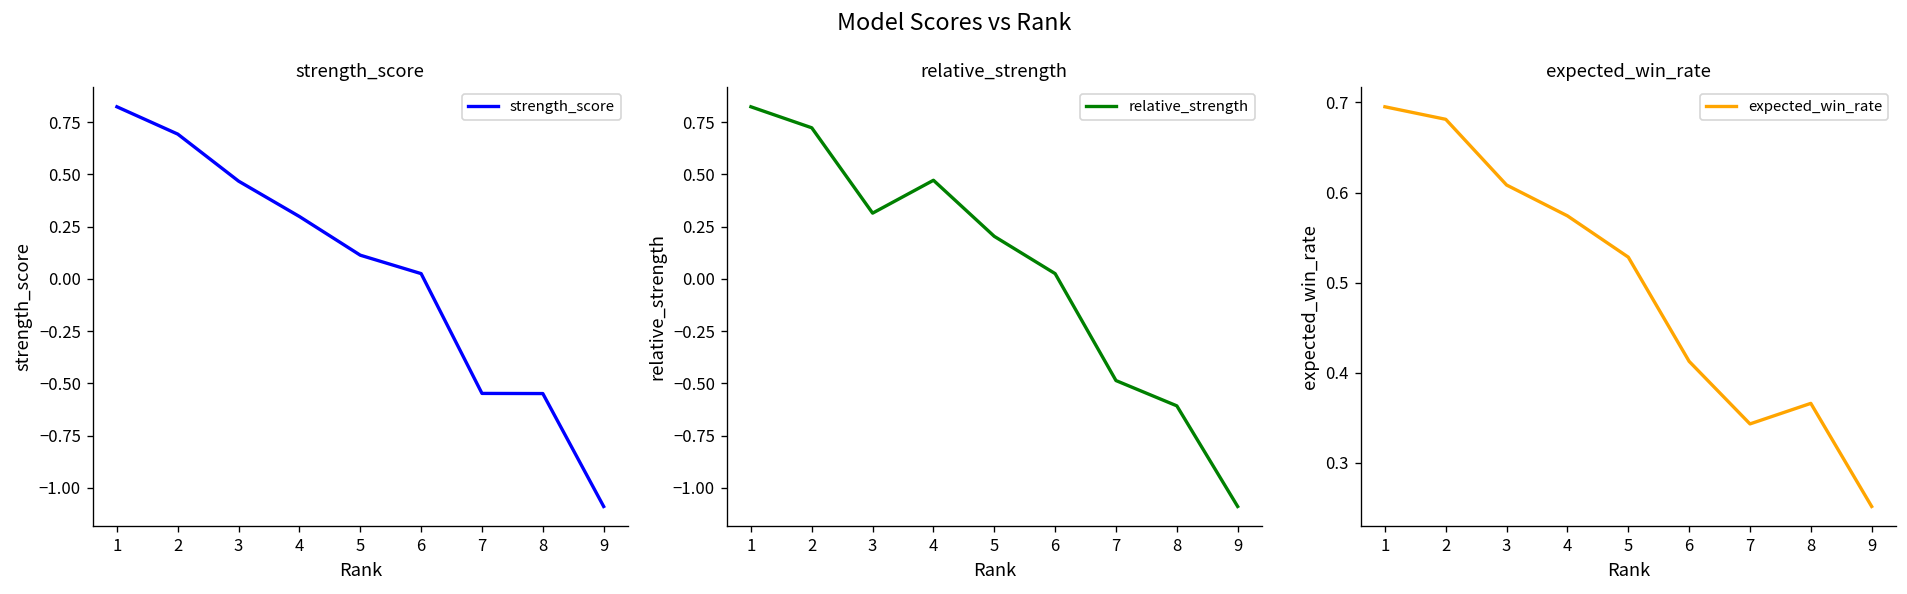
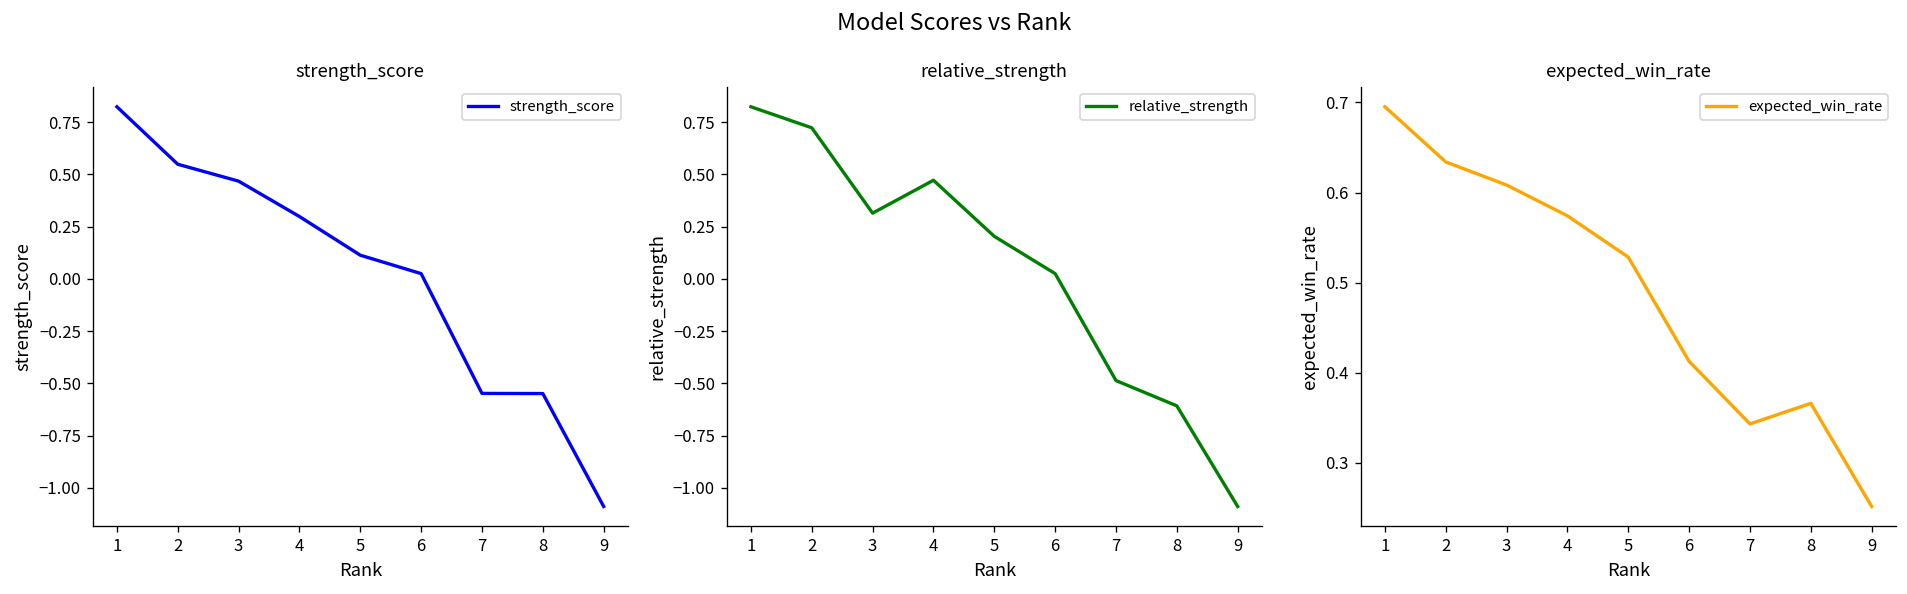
  {
    "strength_score": {
      "1": 0.82,
-     "2": 0.69,
+     "2": 0.55,
      "3": 0.47,
      "4": 0.30,
      "5": 0.11,
      "6": 0.03,
      "7": -0.55,
      "8": -0.55,
      "9": -1.09
    },
    "relative_strength": {
      "1": 0.82,
      "2": 0.72,
      "3": 0.31,
      "4": 0.47,
      "5": 0.20,
      "6": 0.03,
      "7": -0.49,
      "8": -0.61,
      "9": -1.09
    },
    "expected_win_rate": {
      "1": 0.70,
-     "2": 0.68,
+     "2": 0.63,
      "3": 0.61,
      "4": 0.57,
      "5": 0.53,
      "6": 0.41,
      "7": 0.34,
      "8": 0.37,
      "9": 0.25
    }
  }
